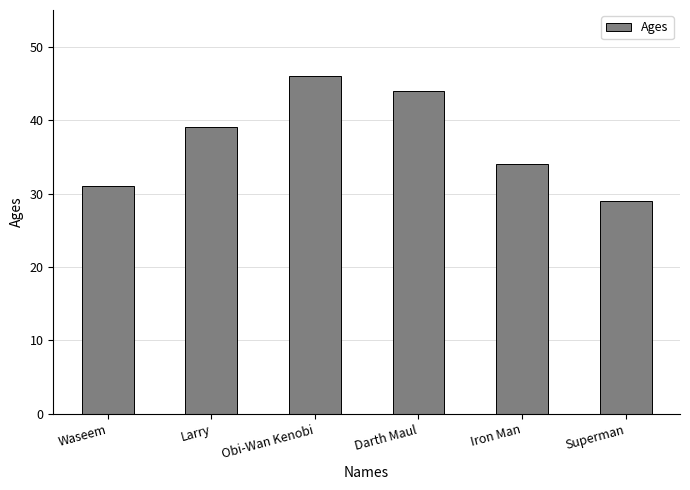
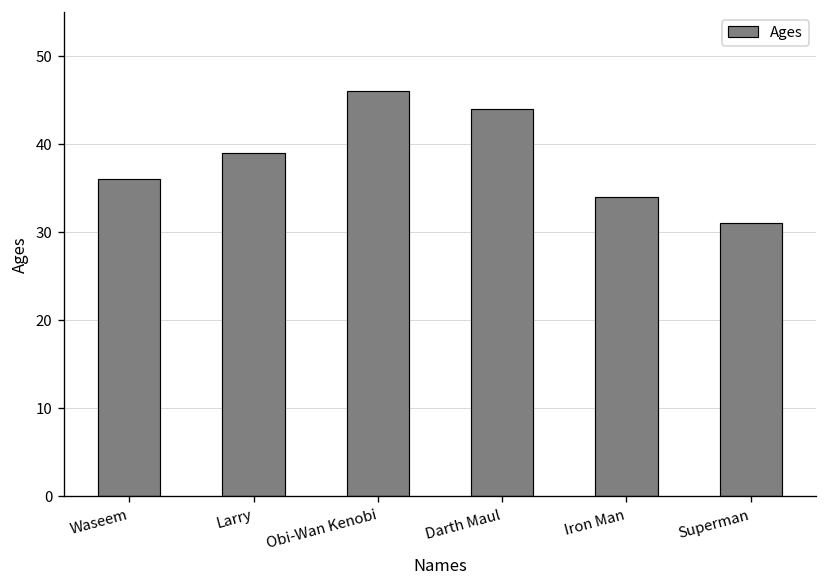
  {
-   "Waseem": 31,
+   "Waseem": 36,
    "Larry": 39,
    "Obi-Wan Kenobi": 46,
    "Darth Maul": 44,
    "Iron Man": 34,
-   "Superman": 29
+   "Superman": 31
  }
